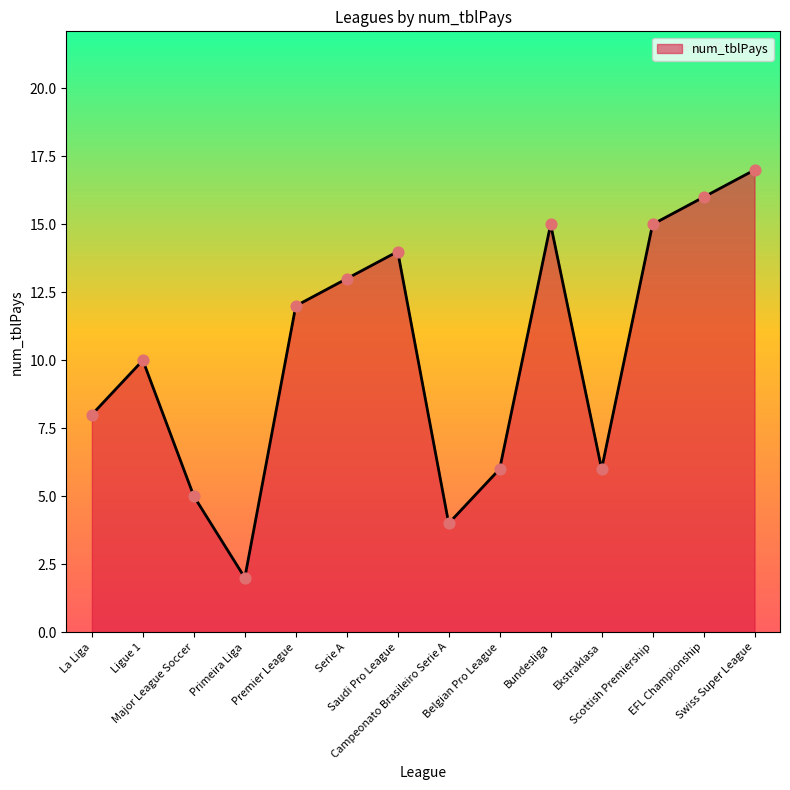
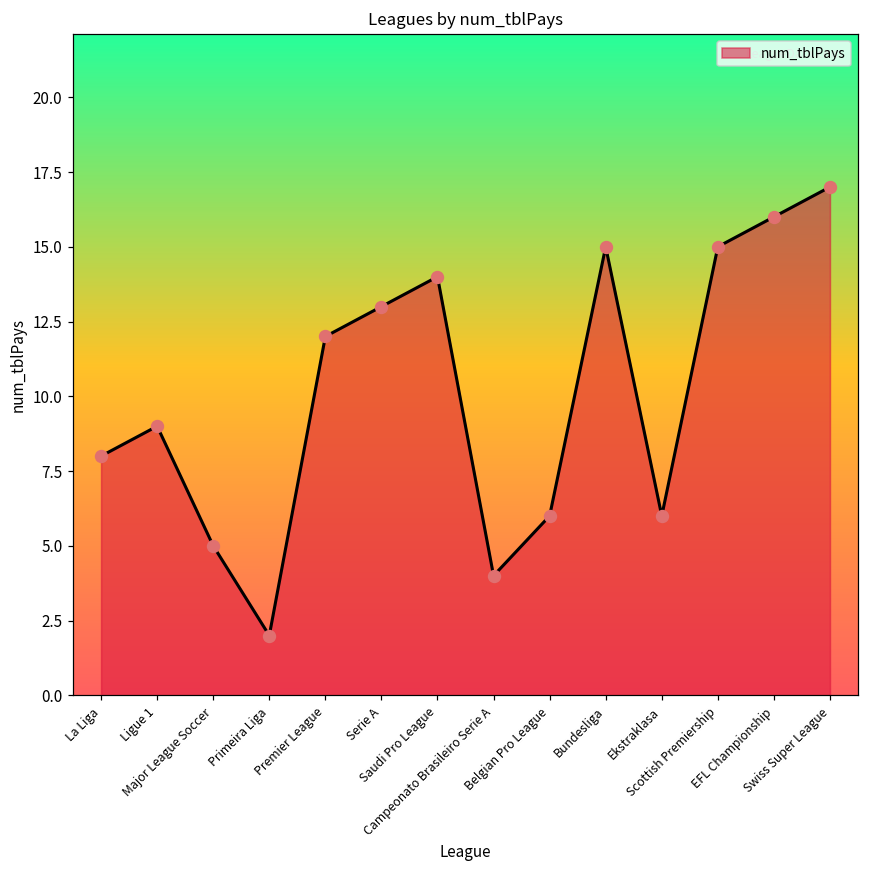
  {
    "La Liga": 8,
-   "Ligue 1": 10,
+   "Ligue 1": 9,
    "Major League Soccer": 5,
    "Primeira Liga": 2,
    "Premier League": 12,
    "Serie A": 13,
    "Saudi Pro League": 14,
    "Campeonato Brasileiro Serie A": 4,
    "Belgian Pro League": 6,
    "Bundesliga": 15,
    "Ekstraklasa": 6,
    "Scottish Premiership": 15,
    "EFL Championship": 16,
    "Swiss Super League": 17
  }
